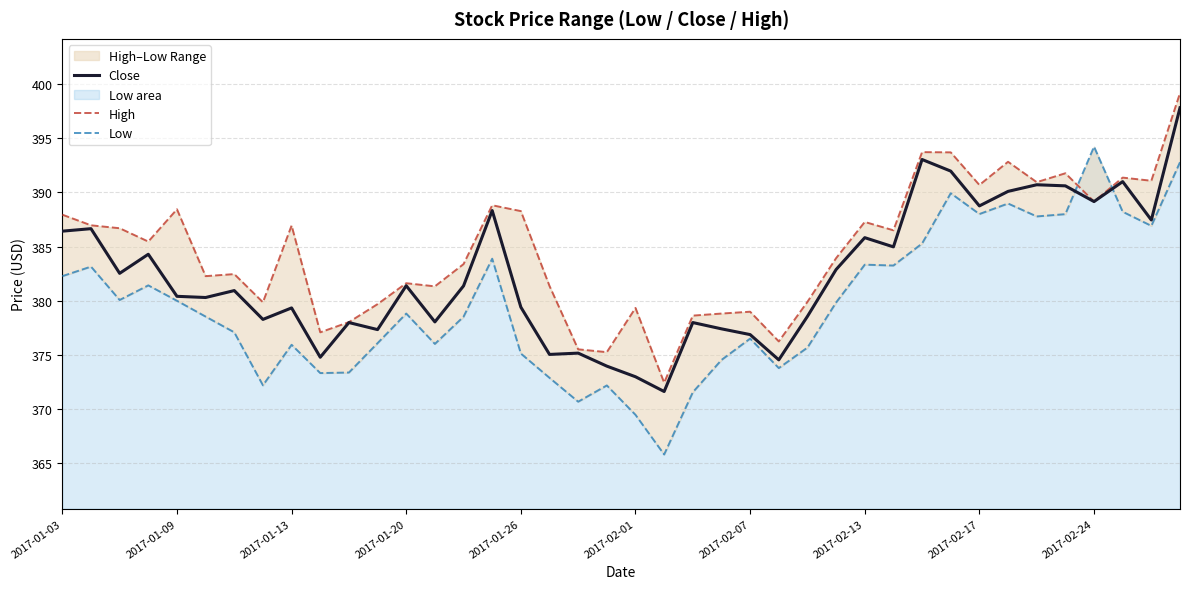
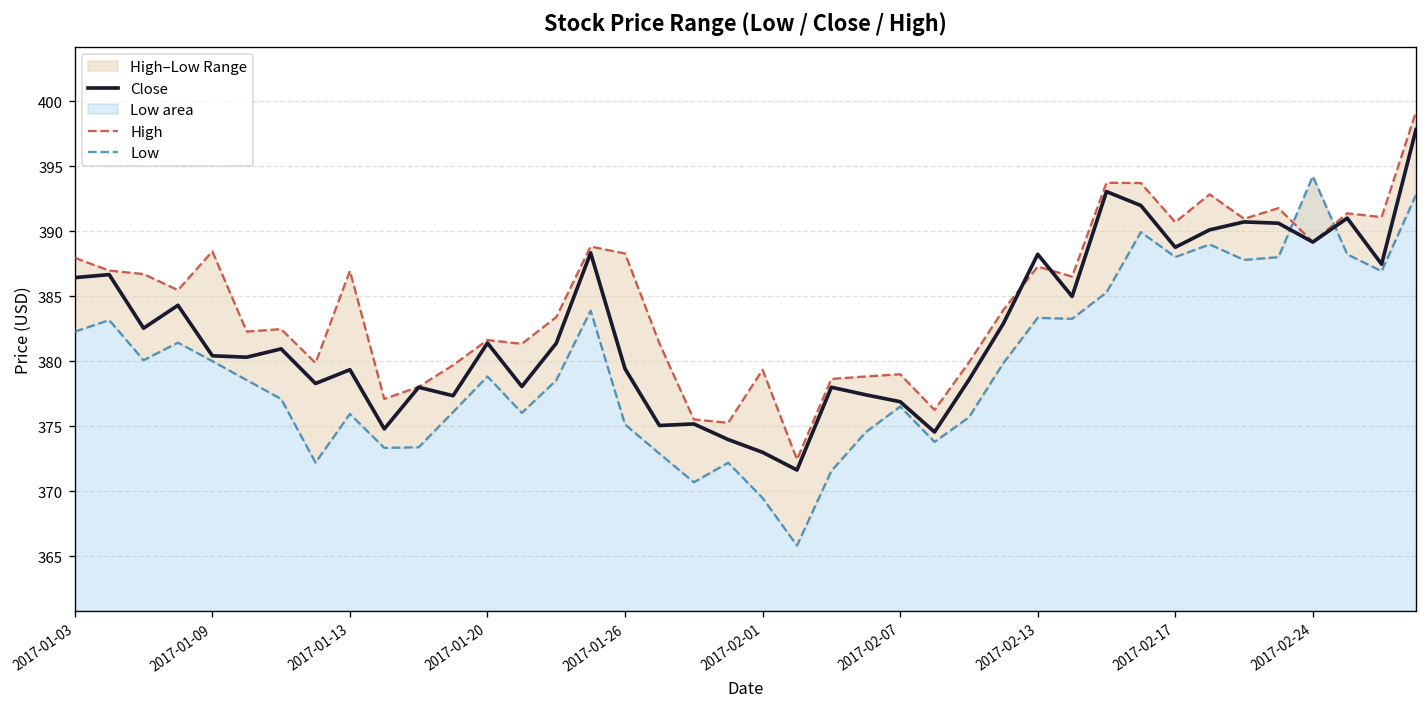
  {
    "Close": {
      "2017-01-03": 386.4,
      "2017-01-09": 380.4,
      "2017-01-13": 379.4,
      "2017-01-26": 379.4,
      "2017-02-01": 373.0,
      "2017-02-07": 376.9,
-     "2017-02-13": 385.8,
+     "2017-02-13": 388.2,
      "2017-02-17": 388.8
    },
    "Low area": {
      "2017-01-03": 382.3,
      "2017-01-09": 380.0,
      "2017-01-13": 376.0,
      "2017-01-20": 378.8,
      "2017-01-26": 375.1,
      "2017-02-01": 369.5,
      "2017-02-07": 376.5,
      "2017-02-13": 383.3,
      "2017-02-17": 388.0
    }
  }
